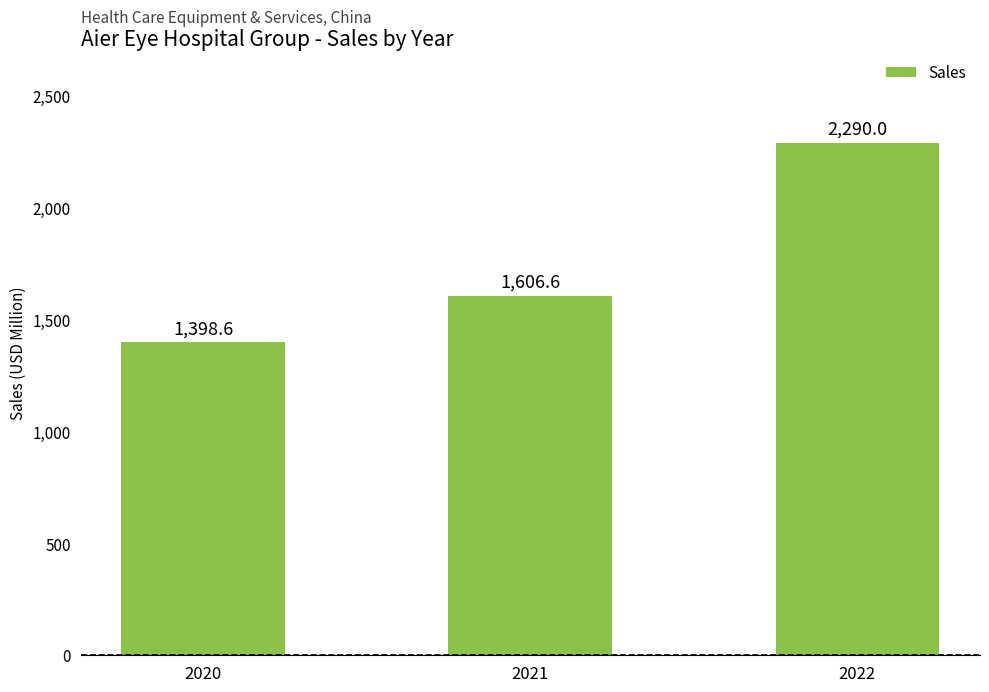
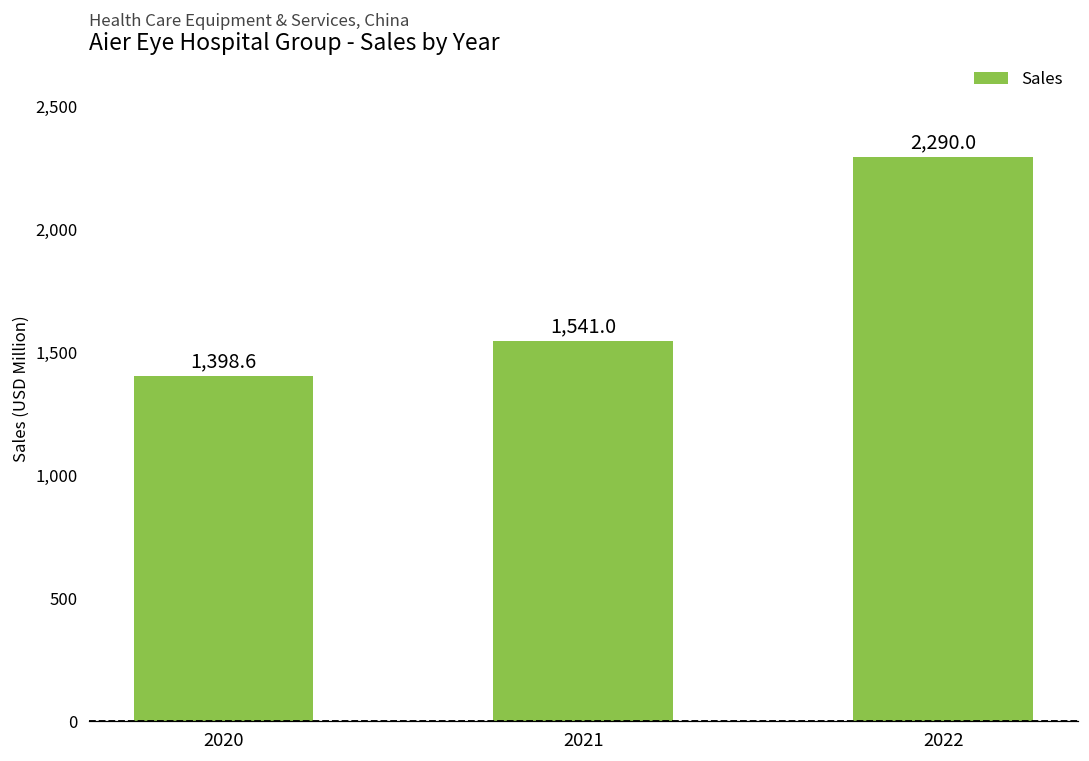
  {
    "2020": "1,398.6",
-   "2021": "1,606.6",
+   "2021": "1,541.0",
    "2022": "2,290.0"
  }
